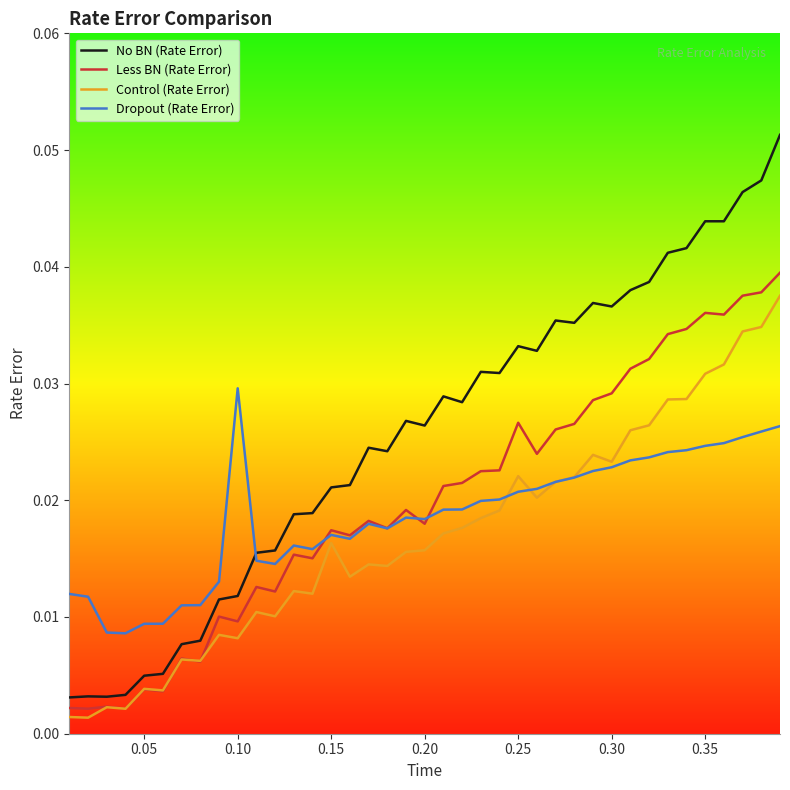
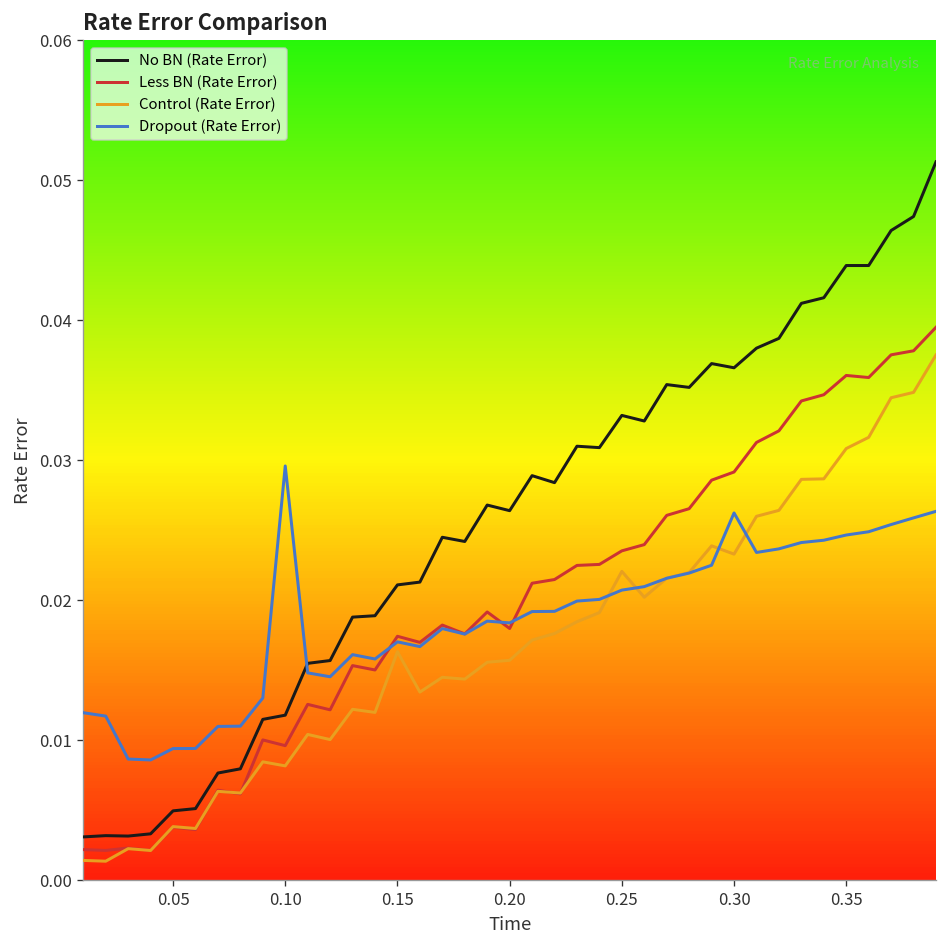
  {
    "No BN (Rate Error)": {
      "0.05": 0.0050,
      "0.10": 0.0118,
      "0.15": 0.0211,
      "0.20": 0.0264,
      "0.25": 0.0332,
      "0.30": 0.0366,
      "0.35": 0.0439
    },
    "Less BN (Rate Error)": {
      "0.10": 0.0096,
      "0.15": 0.0174,
      "0.20": 0.0180,
-     "0.25": 0.0266,
+     "0.25": 0.0235,
      "0.30": 0.0292,
      "0.35": 0.0361
    },
    "Control (Rate Error)": {
      "0.10": 0.0082,
      "0.15": 0.0163,
      "0.20": 0.0157,
      "0.25": 0.0221,
      "0.30": 0.0233,
      "0.35": 0.0308
    },
    "Dropout (Rate Error)": {
      "0.05": 0.0094,
      "0.10": 0.0296,
      "0.15": 0.0170,
      "0.20": 0.0184,
      "0.25": 0.0207,
-     "0.30": 0.0228,
+     "0.30": 0.0262,
      "0.35": 0.0247
    }
  }
